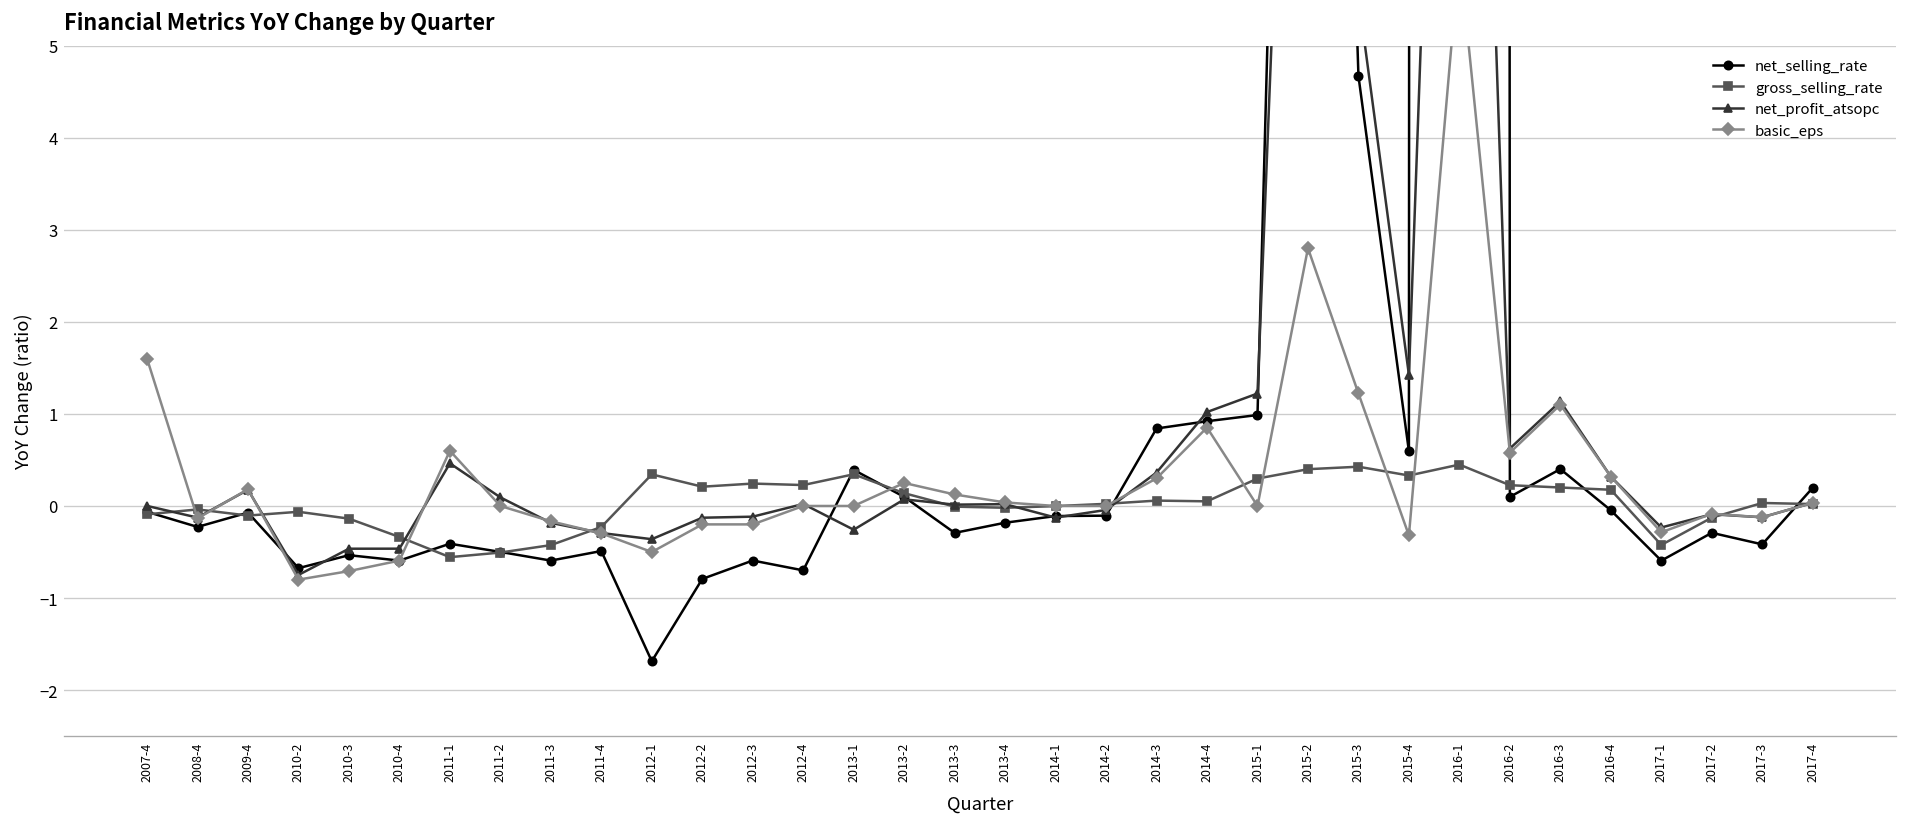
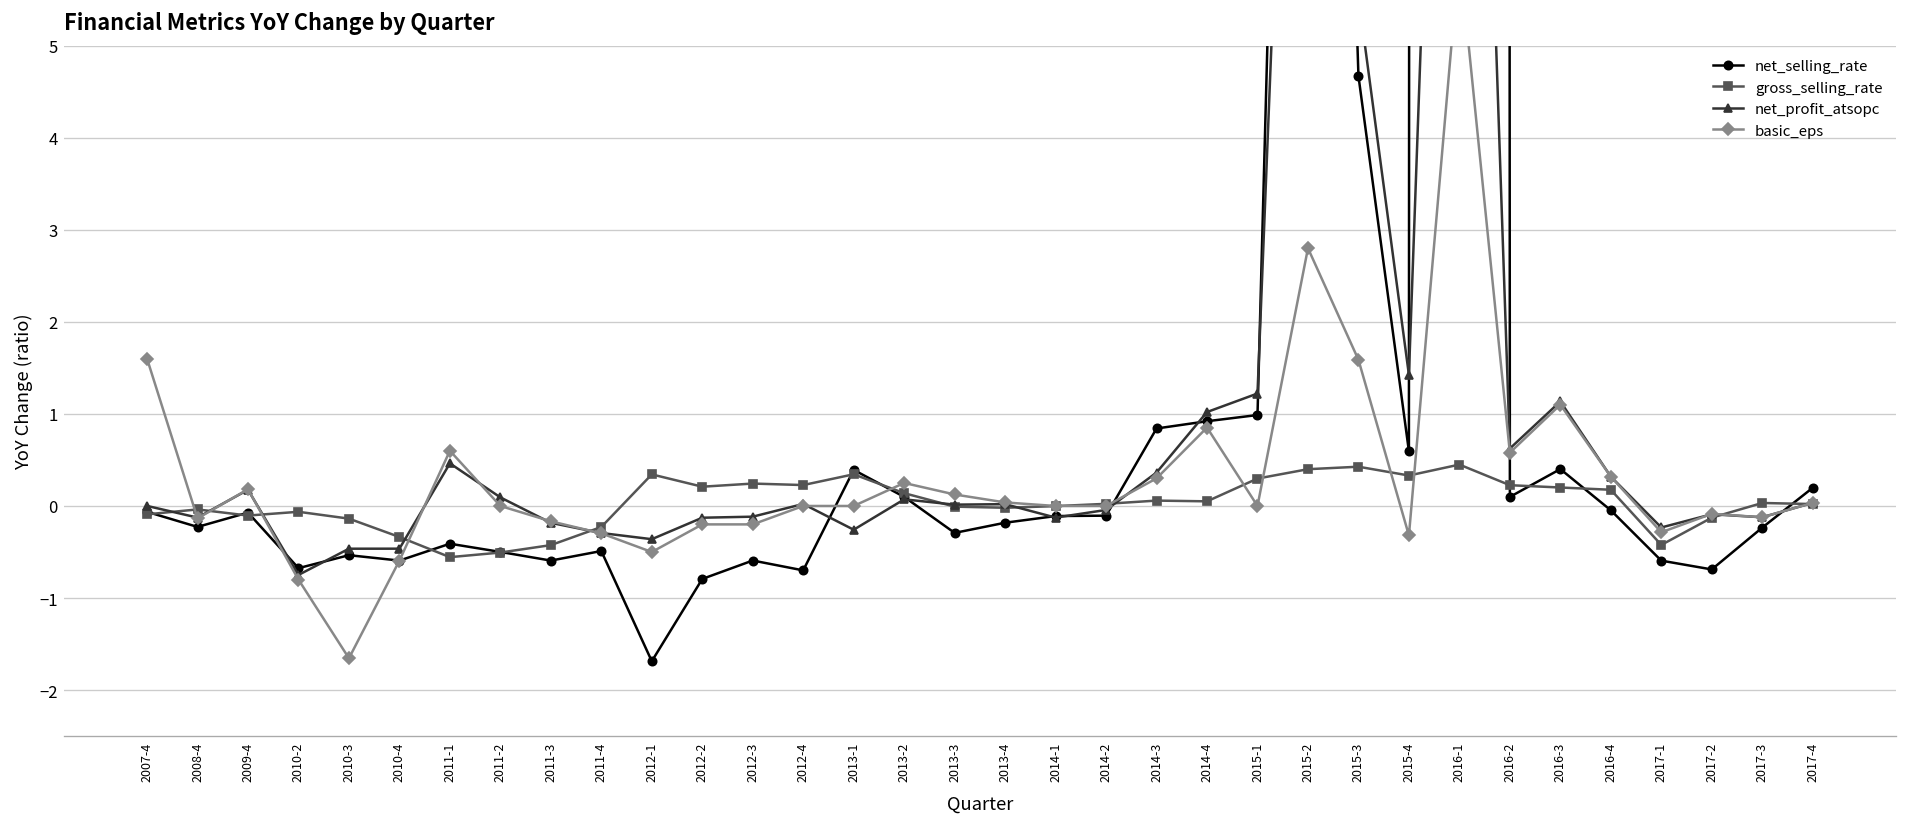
  {
    "net_selling_rate": {
      "2008-4": -0.2,
      "2010-2": -0.7,
      "2010-3": -0.5,
      "2011-1": -0.4,
      "2011-3": -0.6,
      "2011-4": -0.5,
      "2012-1": -1.7,
      "2012-2": -0.8,
      "2012-3": -0.6,
      "2012-4": -0.7,
      "2013-1": 0.4,
      "2013-3": -0.3,
      "2013-4": -0.2,
      "2014-2": -0.1,
      "2014-3": 0.8,
      "2014-4": 0.9,
      "2015-1": 1.0,
      "2015-3": 4.7,
      "2015-4": 0.6,
      "2016-2": 0.1,
      "2016-3": 0.4,
      "2016-4": 0.0,
      "2017-1": -0.6,
-     "2017-2": -0.3,
-     "2017-3": -0.4,
+     "2017-2": -0.7,
+     "2017-3": -0.2,
      "2017-4": 0.2
    },
    "basic_eps": {
      "2007-4": 1.6,
      "2010-2": -0.8,
-     "2010-3": -0.7,
+     "2010-3": -1.7,
      "2011-1": 0.6,
      "2011-2": 0.0,
      "2012-1": -0.5,
      "2012-2": -0.2,
      "2012-3": -0.2,
      "2013-1": 0.0,
      "2013-2": 0.3,
      "2013-3": 0.1,
      "2014-3": 0.3,
      "2014-4": 0.9,
      "2015-1": 0.0,
      "2015-2": 2.8,
-     "2015-3": 1.2,
+     "2015-3": 1.6,
      "2015-4": -0.3,
      "2016-2": 0.6,
      "2016-3": 1.1,
      "2017-1": -0.3
    }
  }
